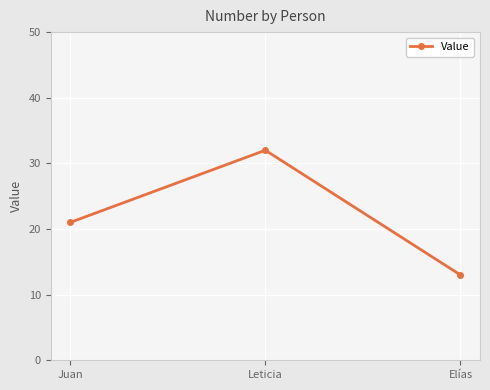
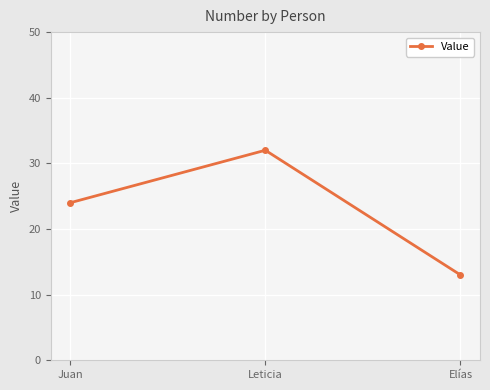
  {
-   "Juan": 21,
+   "Juan": 24,
    "Leticia": 32,
    "Elías": 13
  }
